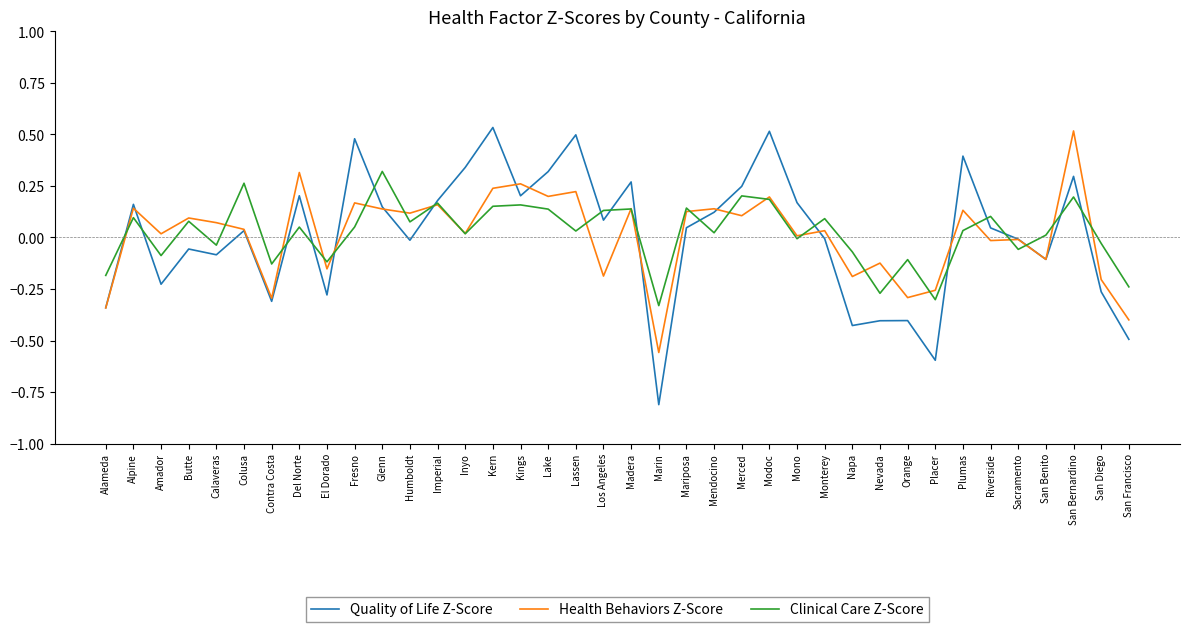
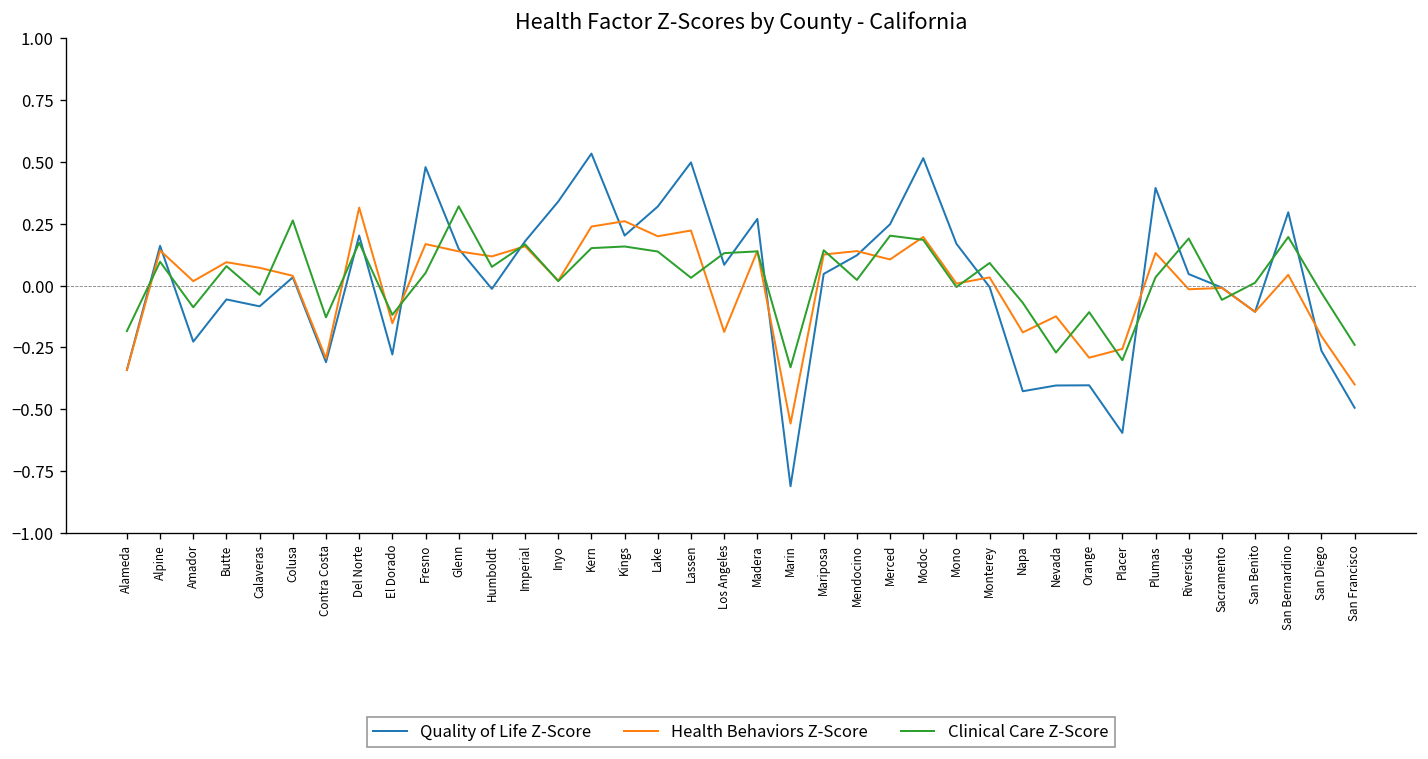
  {
    "Quality of Life Z-Score": {
      "Alpine": 0.16,
      "Amador": -0.23,
      "Butte": -0.06,
      "Calaveras": -0.08,
      "Contra Costa": -0.31,
      "Del Norte": 0.20,
      "El Dorado": -0.28,
      "Fresno": 0.48,
      "Humboldt": -0.01,
      "Imperial": 0.18,
      "Inyo": 0.34,
      "Kern": 0.53,
      "Kings": 0.20,
      "Lake": 0.32,
      "Lassen": 0.50,
      "Los Angeles": 0.08,
      "Madera": 0.27,
      "Marin": -0.81,
      "Mariposa": 0.05,
      "Mendocino": 0.12,
      "Merced": 0.25,
      "Modoc": 0.52,
      "Mono": 0.17,
      "Monterey": -0.01,
      "Napa": -0.43,
      "Nevada": -0.40,
      "Orange": -0.40,
      "Placer": -0.60,
      "Plumas": 0.39,
      "Riverside": 0.05,
      "San Bernardino": 0.30,
      "San Diego": -0.26,
      "San Francisco": -0.49
    },
    "Health Behaviors Z-Score": {
      "Alpine": 0.14,
      "Amador": 0.02,
      "Butte": 0.09,
      "Calaveras": 0.07,
      "Contra Costa": -0.29,
      "Del Norte": 0.32,
      "El Dorado": -0.15,
      "Fresno": 0.17,
      "Humboldt": 0.12,
      "Kern": 0.24,
      "Kings": 0.26,
      "Lake": 0.20,
      "Lassen": 0.22,
      "Los Angeles": -0.19,
      "Marin": -0.56,
      "Mariposa": 0.13,
      "Mendocino": 0.14,
      "Merced": 0.11,
      "Mono": 0.01,
      "Monterey": 0.03,
      "Napa": -0.19,
      "Nevada": -0.12,
      "Orange": -0.29,
      "Placer": -0.26,
      "Plumas": 0.13,
      "Riverside": -0.01,
-     "San Bernardino": 0.52,
+     "San Bernardino": 0.04,
      "San Diego": -0.20,
      "San Francisco": -0.40
    },
    "Clinical Care Z-Score": {
      "Alameda": -0.18,
      "Alpine": 0.10,
      "Amador": -0.09,
      "Butte": 0.08,
      "Calaveras": -0.04,
      "Colusa": 0.26,
      "Contra Costa": -0.13,
-     "Del Norte": 0.05,
+     "Del Norte": 0.17,
      "El Dorado": -0.12,
      "Fresno": 0.05,
      "Glenn": 0.32,
      "Humboldt": 0.08,
      "Kern": 0.15,
      "Kings": 0.16,
      "Lake": 0.14,
      "Lassen": 0.03,
      "Los Angeles": 0.13,
      "Marin": -0.33,
      "Mariposa": 0.14,
      "Mendocino": 0.02,
      "Merced": 0.20,
      "Mono": -0.01,
      "Monterey": 0.09,
      "Napa": -0.07,
      "Nevada": -0.27,
      "Orange": -0.11,
      "Placer": -0.30,
      "Plumas": 0.03,
-     "Riverside": 0.10,
+     "Riverside": 0.19,
      "Sacramento": -0.06,
      "San Benito": 0.01,
      "San Bernardino": 0.20,
      "San Diego": -0.03,
      "San Francisco": -0.24
    }
  }
